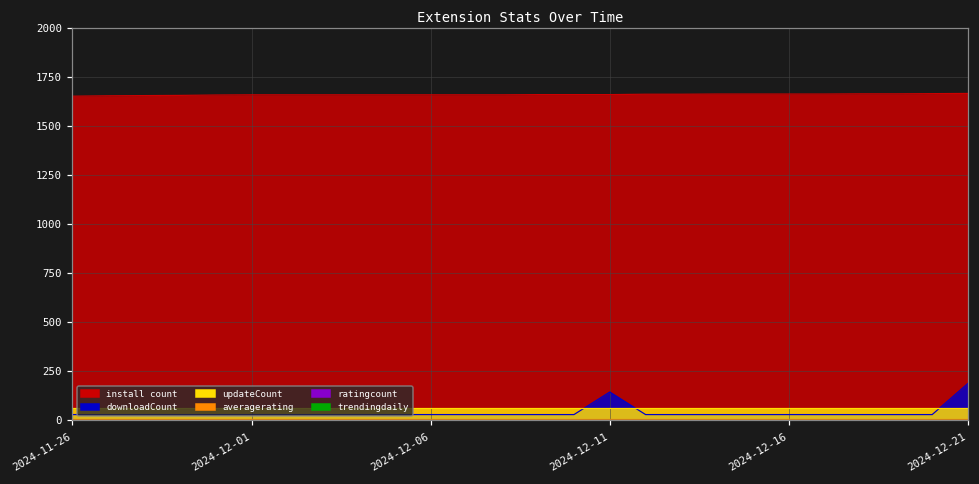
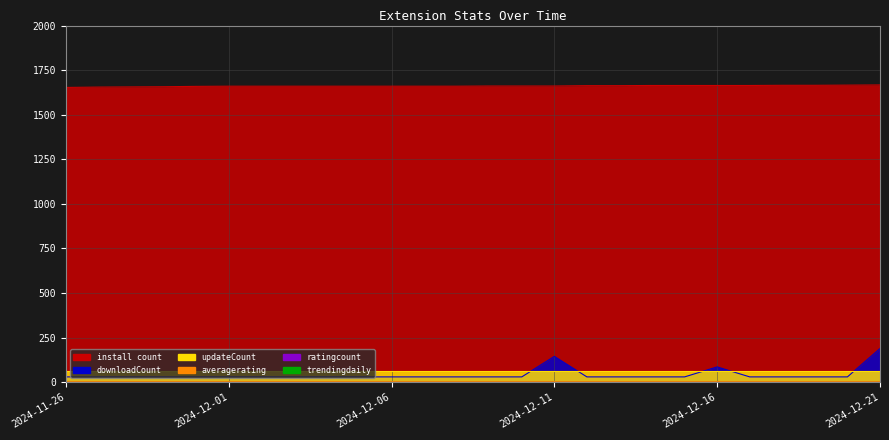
  {
    "downloadCount": {
      "2024-11-26": 30,
      "2024-12-06": 30,
      "2024-12-11": 150,
-     "2024-12-16": 30,
+     "2024-12-16": 90,
      "2024-12-21": 190
    },
    "updateCount": {
      "2024-11-26": 60,
      "2024-12-06": 60,
      "2024-12-11": 60,
      "2024-12-16": 60,
      "2024-12-21": 60
    }
  }
